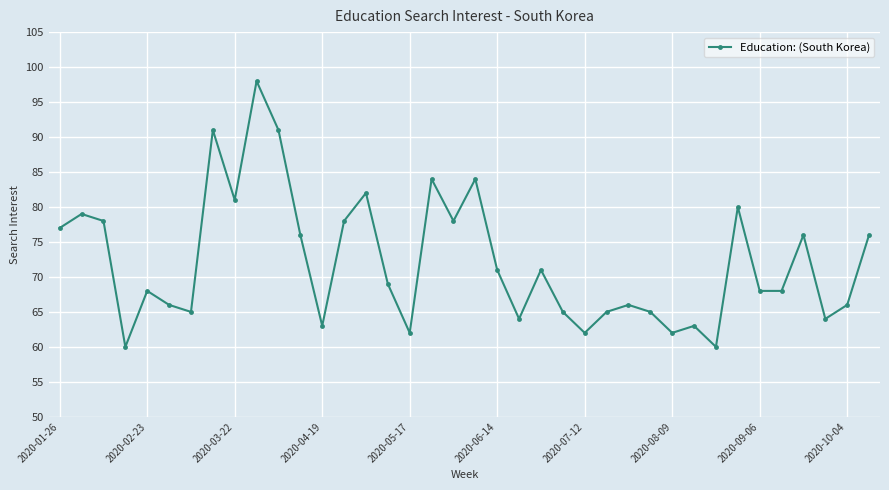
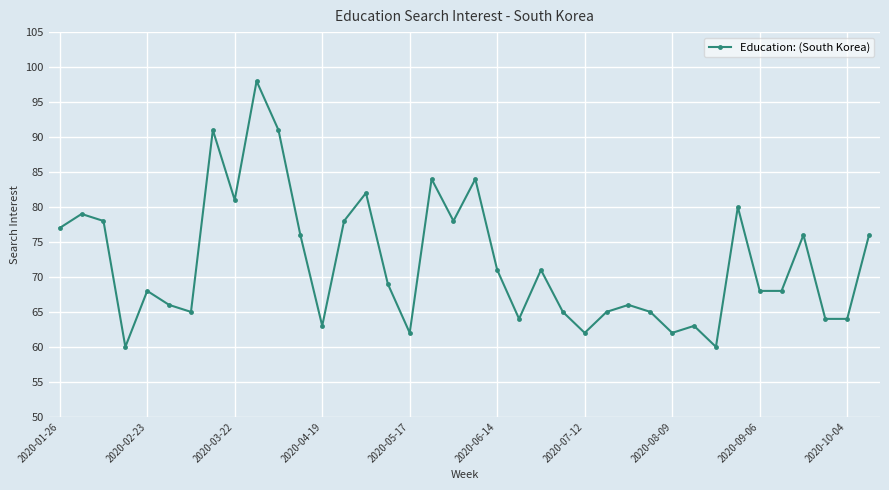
  {
    "2020-01-26": 77,
    "2020-02-23": 68,
    "2020-03-22": 81,
    "2020-04-19": 63,
    "2020-05-17": 62,
    "2020-06-14": 71,
    "2020-07-12": 62,
    "2020-08-09": 62,
    "2020-09-06": 68,
-   "2020-10-04": 66
+   "2020-10-04": 64
  }
